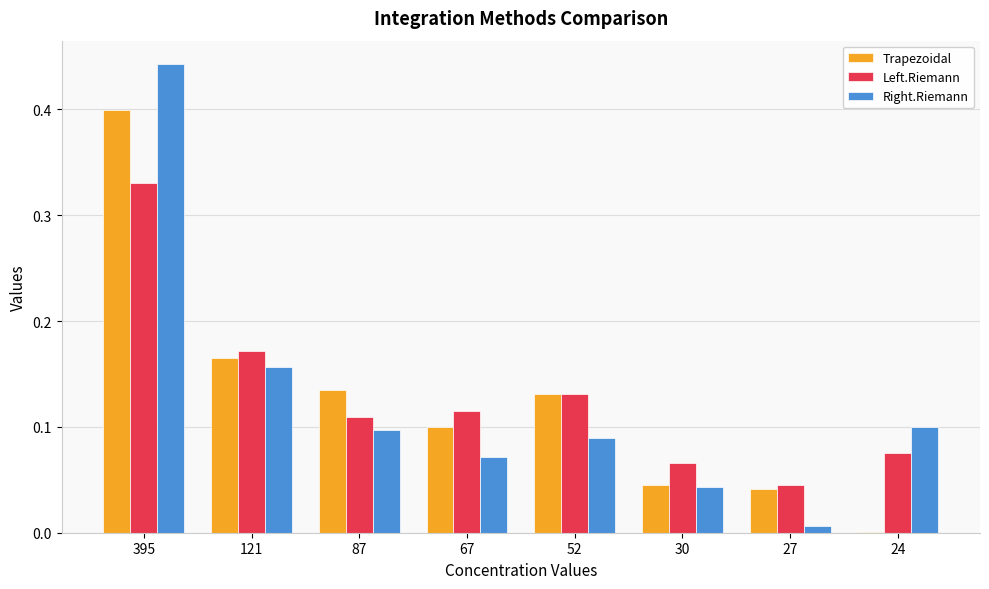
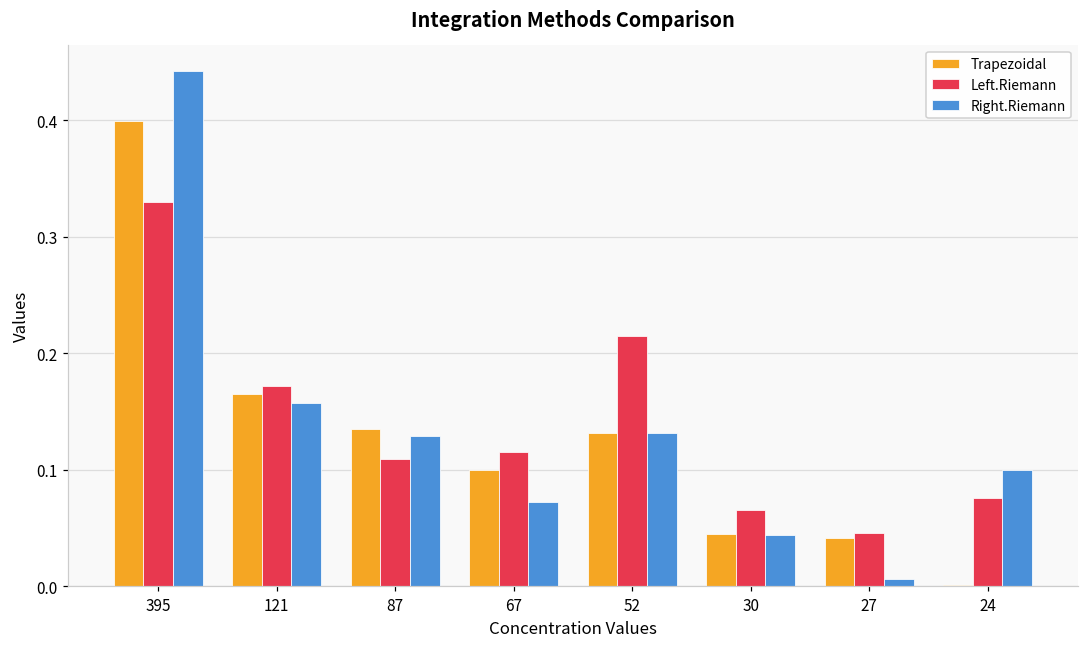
  {
    "Trapezoidal": {
      "395": 0.399,
      "121": 0.165,
      "87": 0.135,
      "67": 0.100,
      "52": 0.131,
      "30": 0.045,
      "27": 0.041
    },
    "Left.Riemann": {
      "395": 0.330,
      "121": 0.172,
      "87": 0.109,
      "67": 0.115,
-     "52": 0.131,
+     "52": 0.215,
      "30": 0.066,
      "27": 0.045,
      "24": 0.076
    },
    "Right.Riemann": {
      "395": 0.443,
      "121": 0.157,
-     "87": 0.097,
+     "87": 0.128,
      "67": 0.072,
-     "52": 0.089,
+     "52": 0.131,
      "30": 0.043,
      "27": 0.006,
      "24": 0.100
    }
  }
